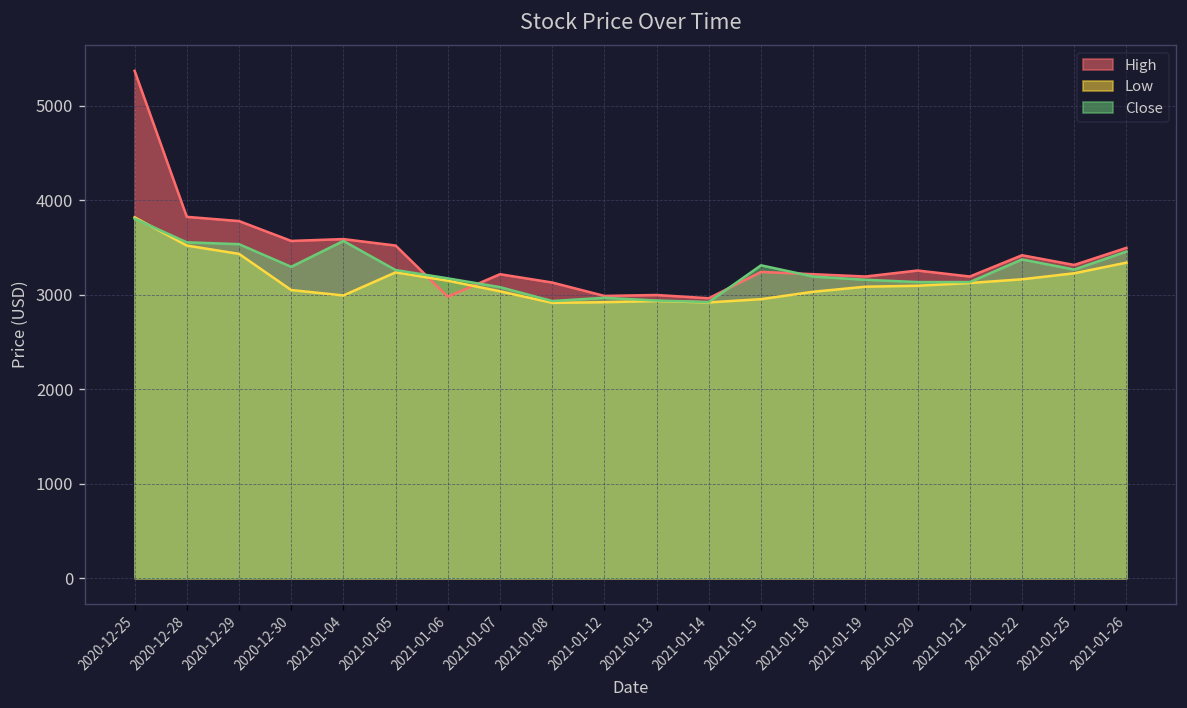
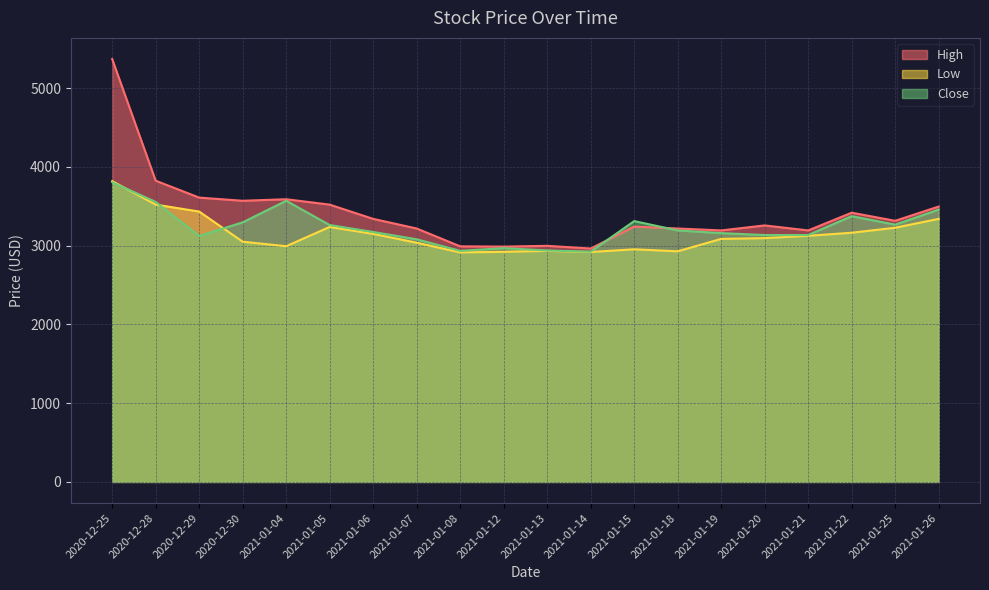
  {
    "High": {
      "2020-12-25": 5400,
      "2020-12-28": 3800,
-     "2020-12-29": 3800,
+     "2020-12-29": 3600,
      "2020-12-30": 3600,
      "2021-01-05": 3500,
-     "2021-01-06": 3000,
+     "2021-01-06": 3300,
      "2021-01-07": 3200,
-     "2021-01-08": 3100,
+     "2021-01-08": 3000,
      "2021-01-13": 3000,
      "2021-01-14": 3000,
      "2021-01-15": 3200,
      "2021-01-19": 3200,
      "2021-01-20": 3300,
      "2021-01-21": 3200,
      "2021-01-22": 3400,
      "2021-01-25": 3300,
      "2021-01-26": 3500
    },
    "Low": {
      "2020-12-28": 3500,
      "2020-12-29": 3400,
      "2020-12-30": 3100,
      "2021-01-04": 3000,
      "2021-01-07": 3000,
      "2021-01-12": 2900,
      "2021-01-15": 3000,
-     "2021-01-18": 3000,
+     "2021-01-18": 2900,
      "2021-01-19": 3100,
      "2021-01-20": 3100,
      "2021-01-22": 3200,
      "2021-01-25": 3200,
      "2021-01-26": 3300
    },
    "Close": {
      "2020-12-28": 3600,
-     "2020-12-29": 3500,
+     "2020-12-29": 3100,
      "2020-12-30": 3300,
      "2021-01-07": 3100,
      "2021-01-15": 3300,
      "2021-01-19": 3200,
      "2021-01-20": 3100,
      "2021-01-22": 3400,
      "2021-01-25": 3300,
      "2021-01-26": 3500
    }
  }
